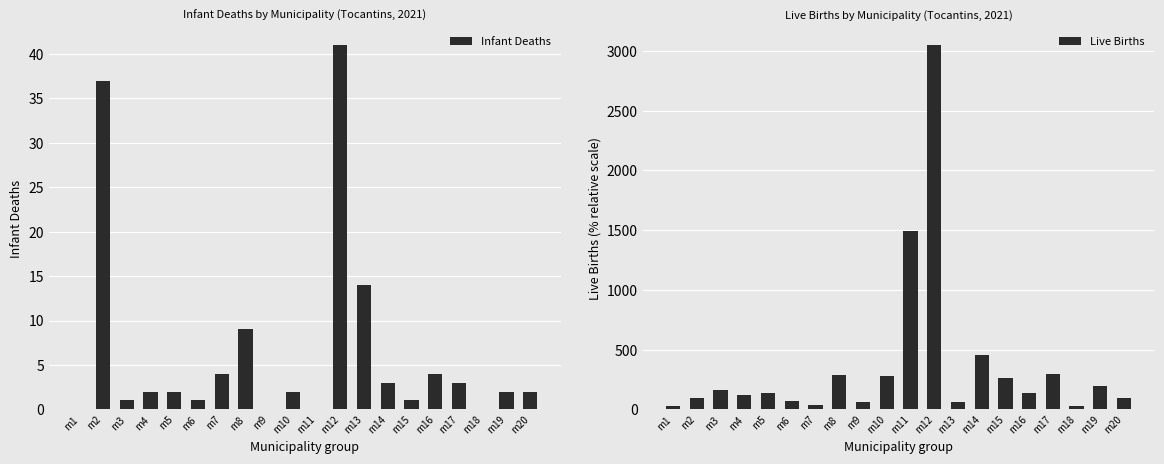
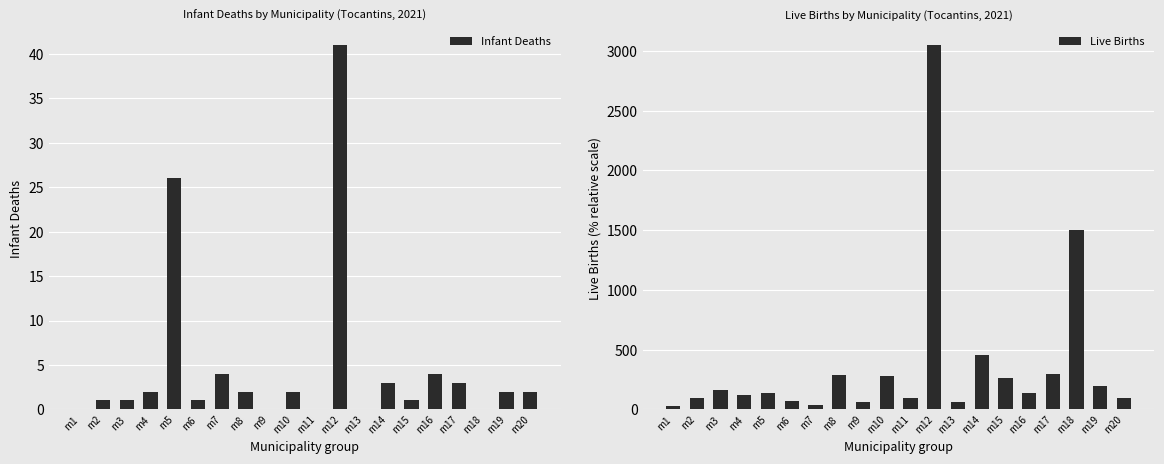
  {
    "Infant Deaths by Municipality (Tocantins, 2021)": {
      "m1": 0,
-     "m2": 37,
+     "m2": 1,
      "m3": 1,
      "m4": 2,
-     "m5": 2,
+     "m5": 26,
      "m6": 1,
      "m7": 4,
-     "m8": 9,
+     "m8": 2,
      "m9": 0,
      "m10": 2,
      "m11": 0,
      "m12": 41,
-     "m13": 14,
+     "m13": 0,
      "m14": 3,
      "m15": 1,
      "m16": 4,
      "m17": 3,
      "m18": 0,
      "m19": 2,
      "m20": 2
    },
    "Live Births by Municipality (Tocantins, 2021)": {
      "m1": 30,
      "m2": 90,
      "m3": 170,
      "m4": 120,
      "m5": 130,
      "m6": 70,
      "m7": 30,
      "m8": 280,
      "m9": 60,
      "m10": 280,
-     "m11": 1500,
+     "m11": 90,
      "m12": 3050,
      "m13": 60,
      "m14": 460,
      "m15": 260,
      "m16": 140,
      "m17": 300,
-     "m18": 30,
+     "m18": 1500,
      "m19": 200,
      "m20": 90
    }
  }
